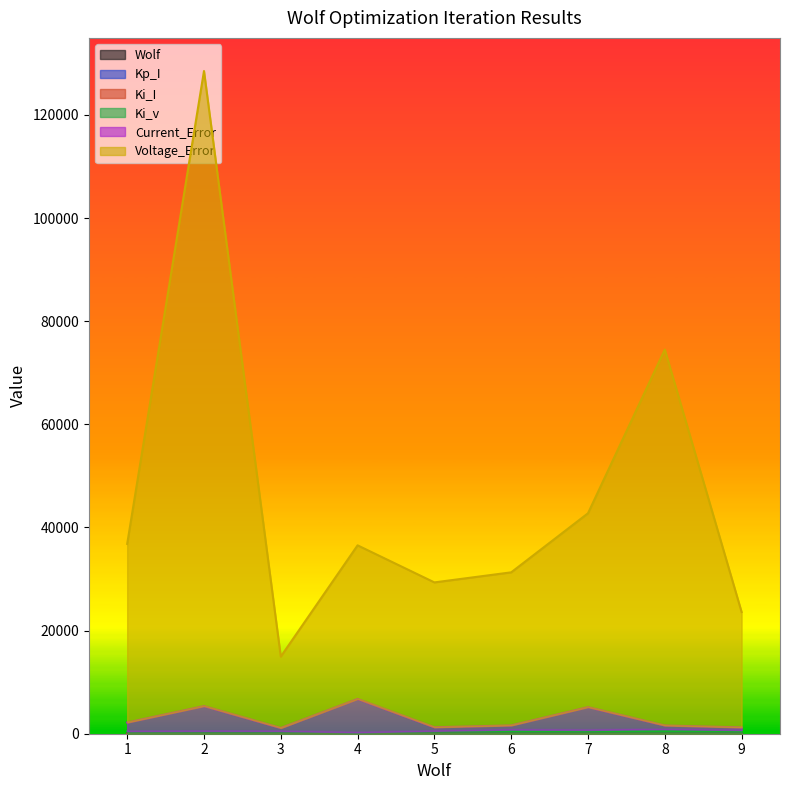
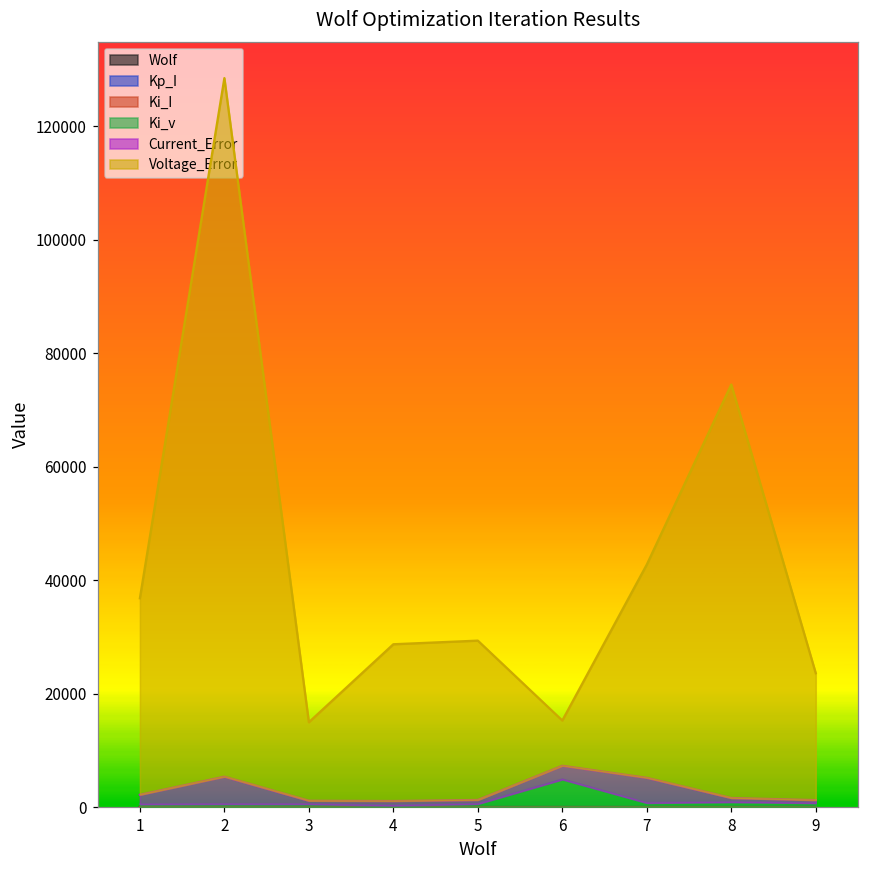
  {
    "Ki_I": {
      "2": 0,
      "3": 0,
      "5": 0,
      "6": 0,
      "7": 0,
      "8": 0,
      "9": 0
    },
    "Ki_v": {
      "2": 1000,
      "3": 1000,
      "5": 1000,
-     "6": 1000,
+     "6": 5000,
      "7": 1000,
      "8": 1000,
      "9": 1000
    },
    "Current_Error": {
      "1": 2000,
      "2": 5000,
      "3": 1000,
-     "4": 6000,
+     "4": 1000,
      "5": 1000,
-     "6": 1000,
+     "6": 2000,
      "7": 4000,
      "8": 1000,
      "9": 1000
    },
    "Voltage_Error": {
      "1": 35000,
      "3": 14000,
-     "4": 30000,
+     "4": 28000,
      "5": 28000,
-     "6": 30000,
+     "6": 8000,
      "7": 38000,
      "8": 73000,
      "9": 22000
    }
  }
